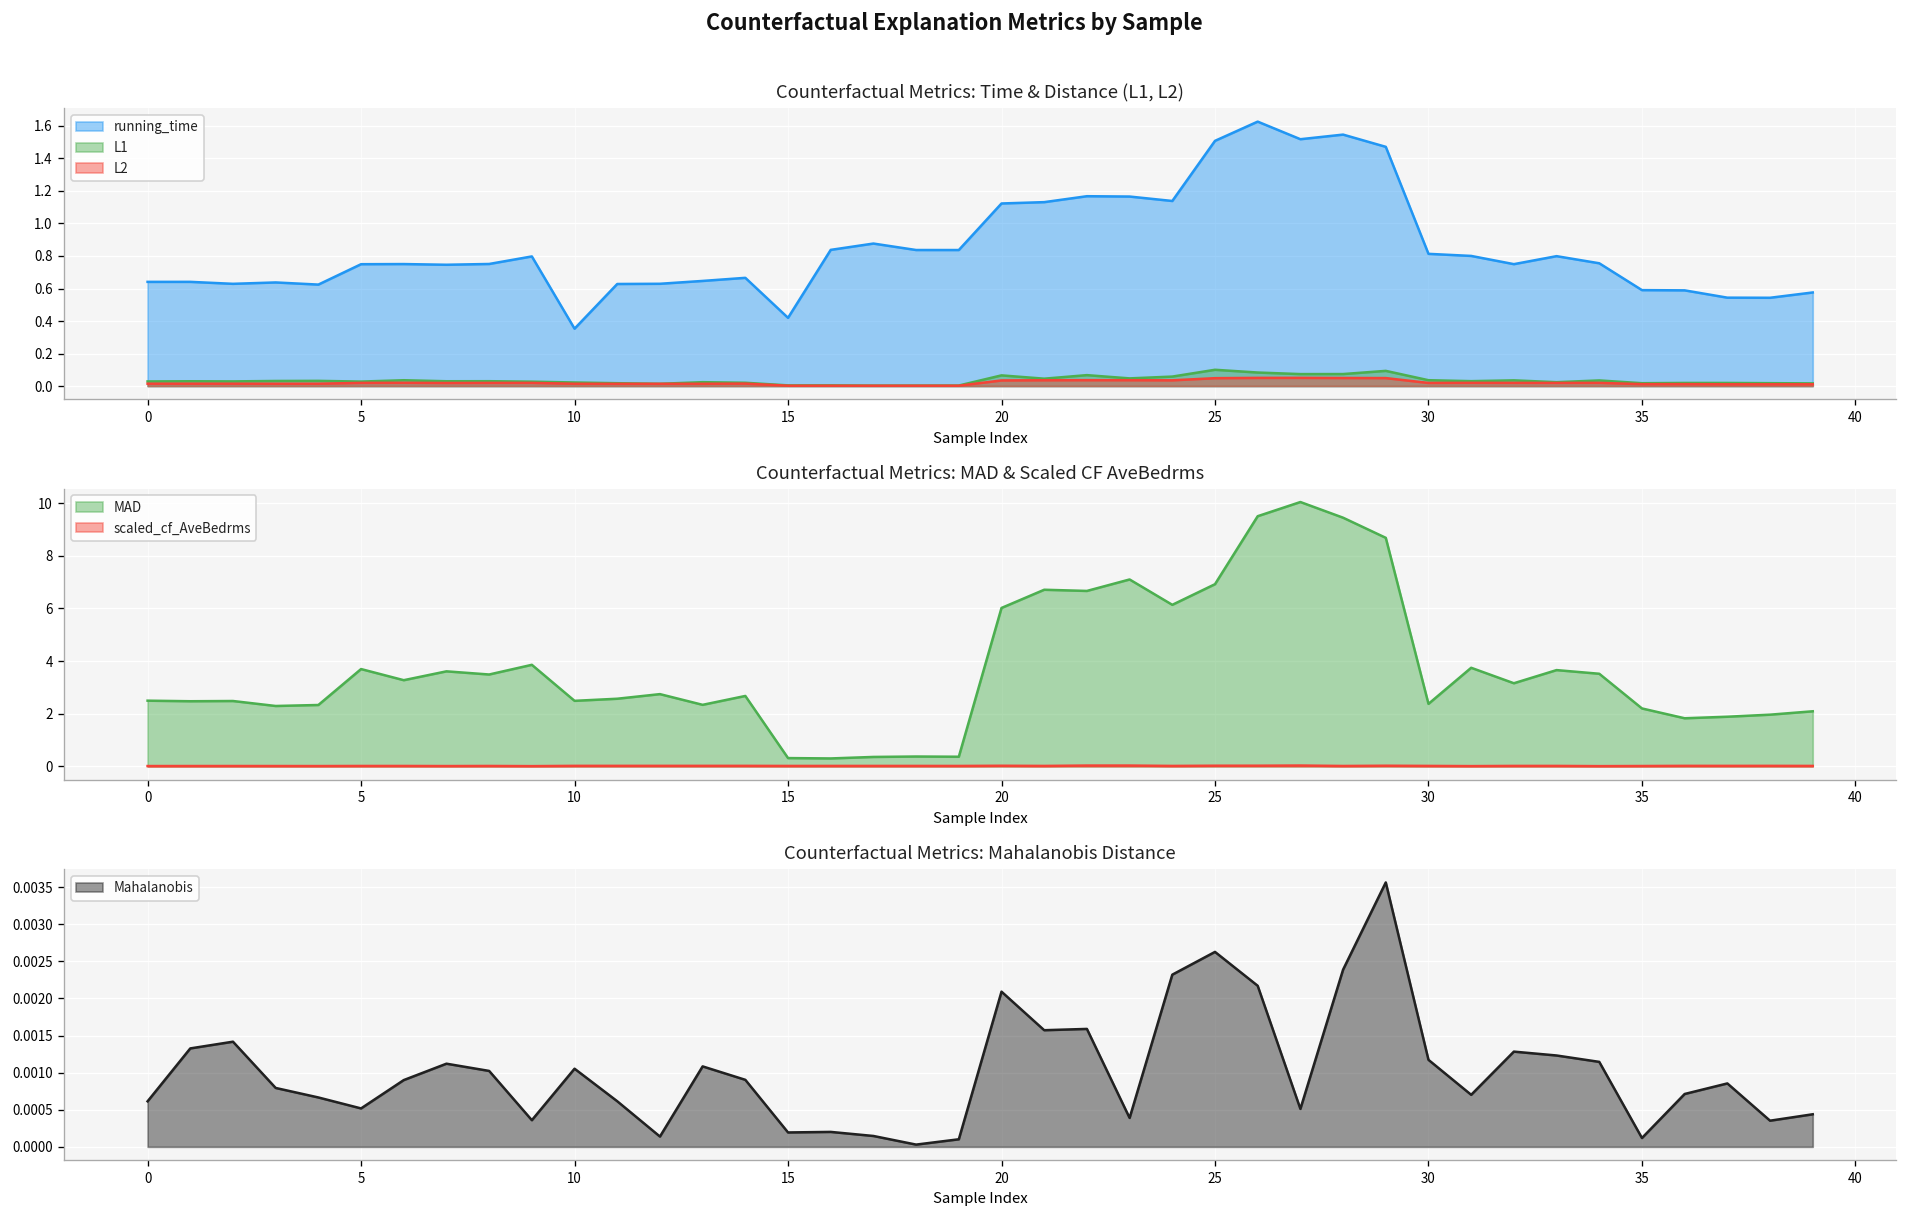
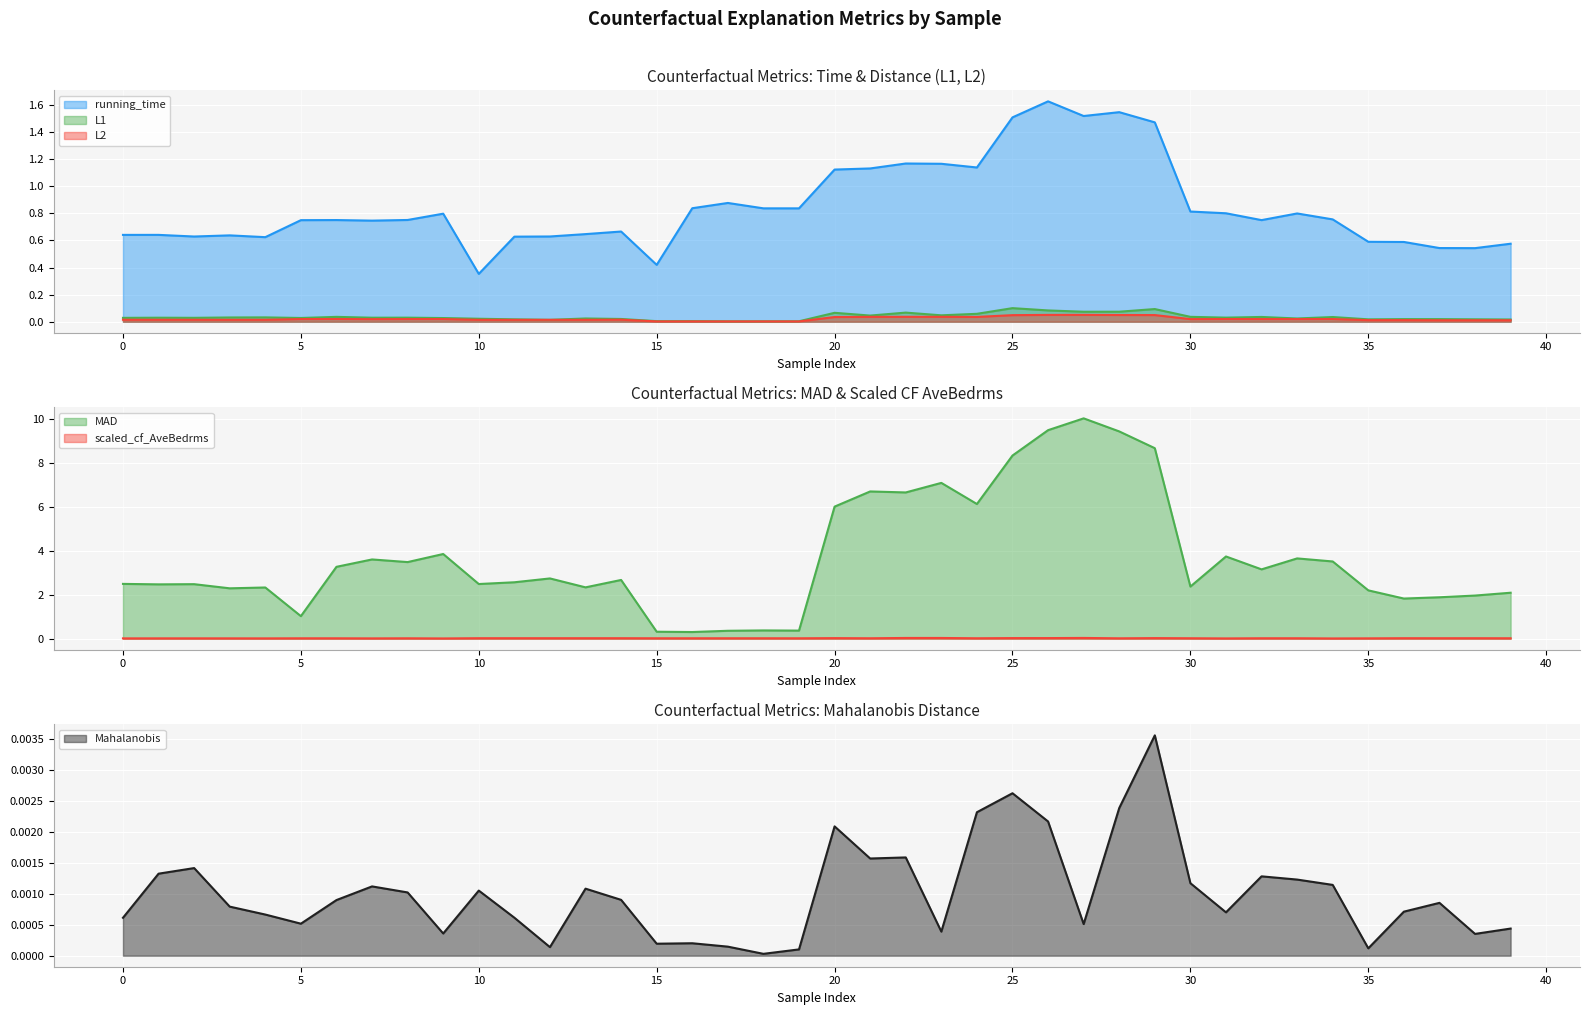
  {
    "Counterfactual Metrics: Time & Distance (L1, L2)": {
      "running_time": {
        "0": 0.64,
        "5": 0.75,
        "10": 0.35,
        "15": 0.42,
        "20": 1.12,
        "25": 1.51,
        "30": 0.81,
        "35": 0.59
      },
      "L1": {
        "20": 0.07,
        "25": 0.10
      },
      "L2": {
        "20": 0.03,
        "25": 0.05
      }
    },
    "Counterfactual Metrics: MAD & Scaled CF AveBedrms": {
      "MAD": {
        "0": 2.5,
-       "5": 3.7,
+       "5": 1.0,
        "10": 2.5,
        "15": 0.3,
        "20": 6.0,
-       "25": 6.9,
+       "25": 8.3,
        "30": 2.4,
        "35": 2.2
      },
      "scaled_cf_AveBedrms": {
        "0": 0.0,
        "5": 0.0,
        "10": 0.0,
        "15": 0.0,
        "20": 0.0,
        "25": 0.0,
        "30": 0.0,
        "35": 0.0
      }
    },
    "Counterfactual Metrics: Mahalanobis Distance": {
      "0": 0.0006,
      "5": 0.0005,
      "10": 0.0011,
      "15": 0.0002,
      "20": 0.0021,
      "25": 0.0026,
      "30": 0.0012,
      "35": 0.0001
    }
  }
